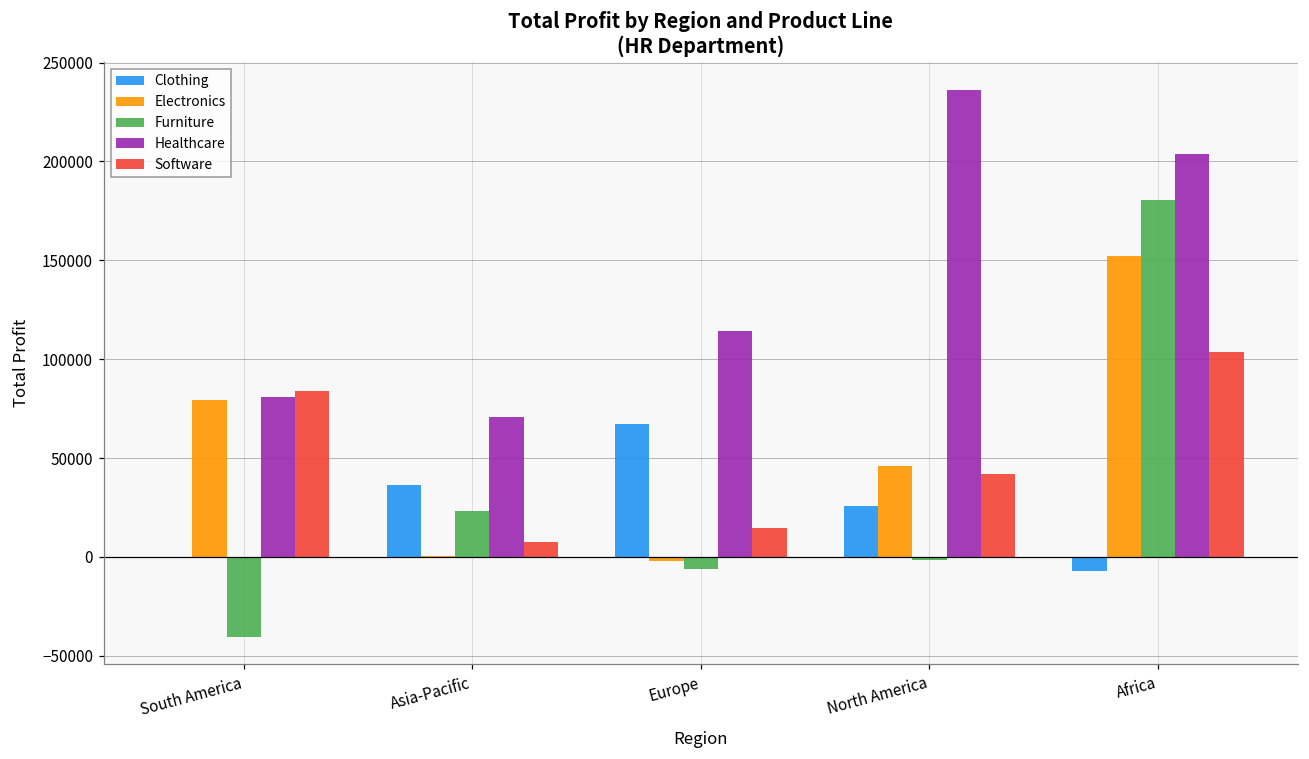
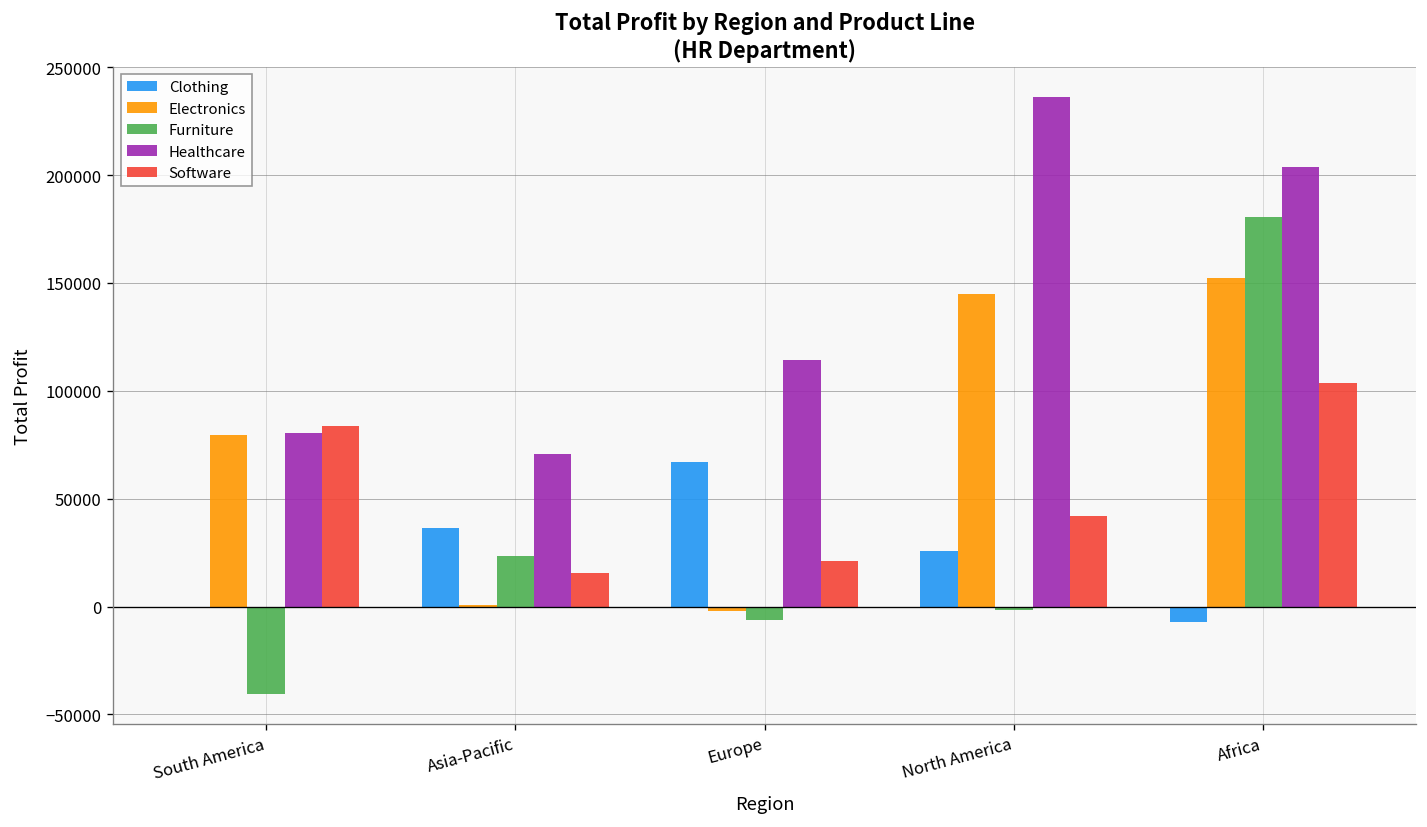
  {
    "Clothing": {
      "South America": 0,
      "Asia-Pacific": 36000,
      "Europe": 67000,
      "North America": 26000,
      "Africa": -7000
    },
    "Electronics": {
      "South America": 80000,
      "Europe": -2000,
-     "North America": 46000,
+     "North America": 145000,
      "Africa": 152000
    },
    "Furniture": {
      "South America": -41000,
      "Asia-Pacific": 23000,
      "Europe": -6000,
      "North America": -2000,
      "Africa": 180000
    },
    "Healthcare": {
      "South America": 81000,
      "Asia-Pacific": 71000,
      "Europe": 114000,
      "North America": 236000,
      "Africa": 204000
    },
    "Software": {
      "South America": 84000,
-     "Asia-Pacific": 7000,
-     "Europe": 15000,
+     "Asia-Pacific": 15000,
+     "Europe": 21000,
      "North America": 42000,
      "Africa": 104000
    }
  }
